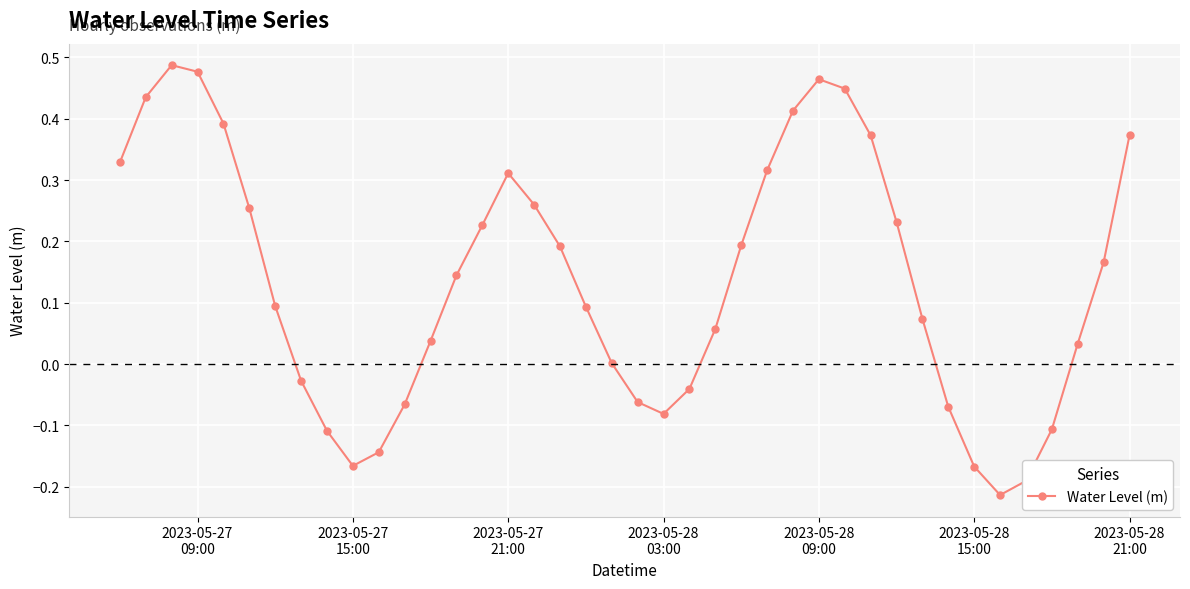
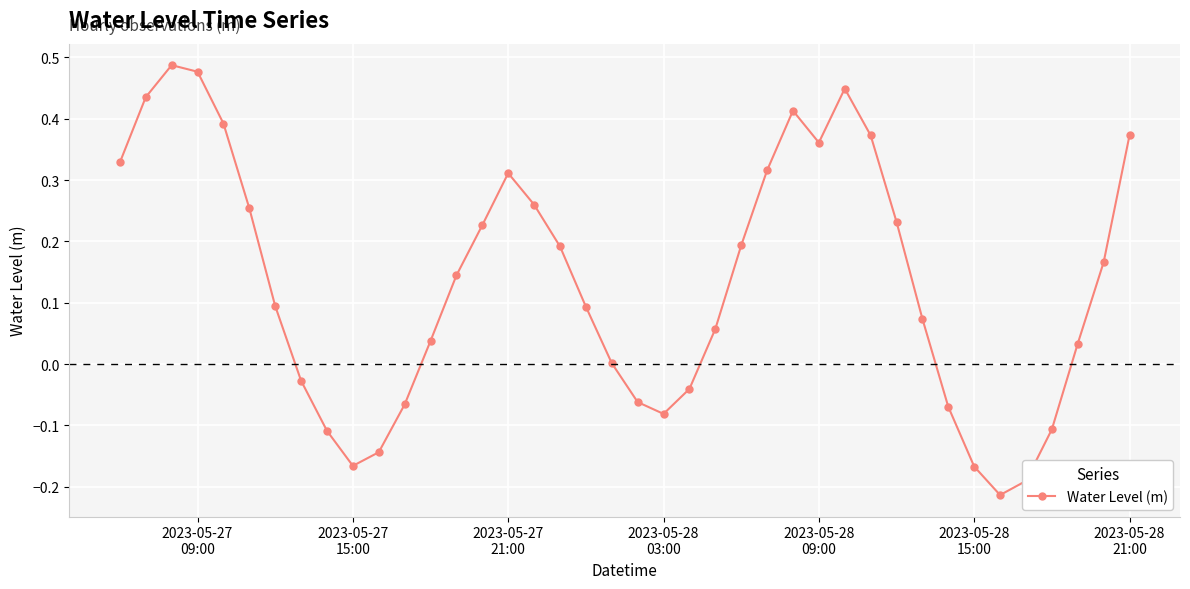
  {
    "2023-05-27 09:00": 0.48,
    "2023-05-27 15:00": -0.17,
    "2023-05-27 21:00": 0.31,
    "2023-05-28 03:00": -0.08,
-   "2023-05-28 09:00": 0.46,
+   "2023-05-28 09:00": 0.36,
    "2023-05-28 15:00": -0.17,
    "2023-05-28 21:00": 0.37
  }
